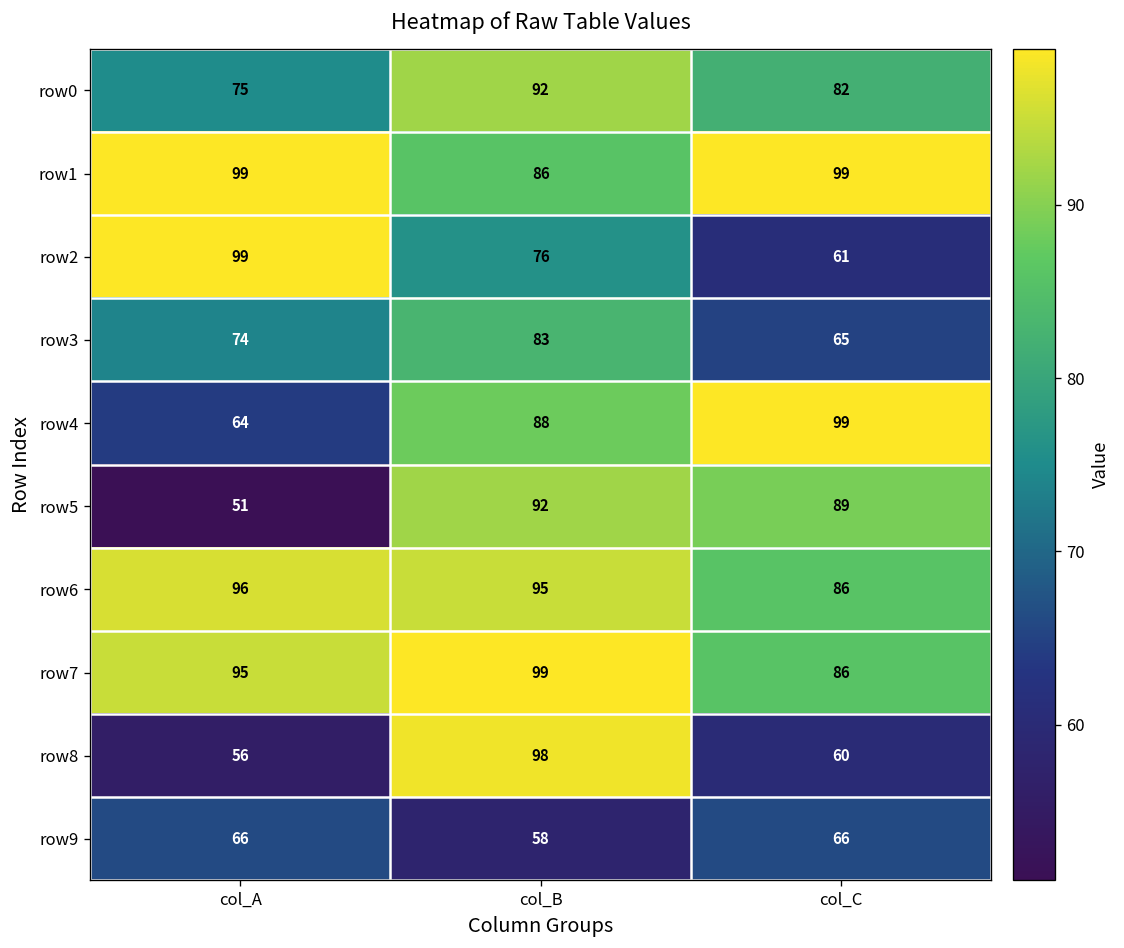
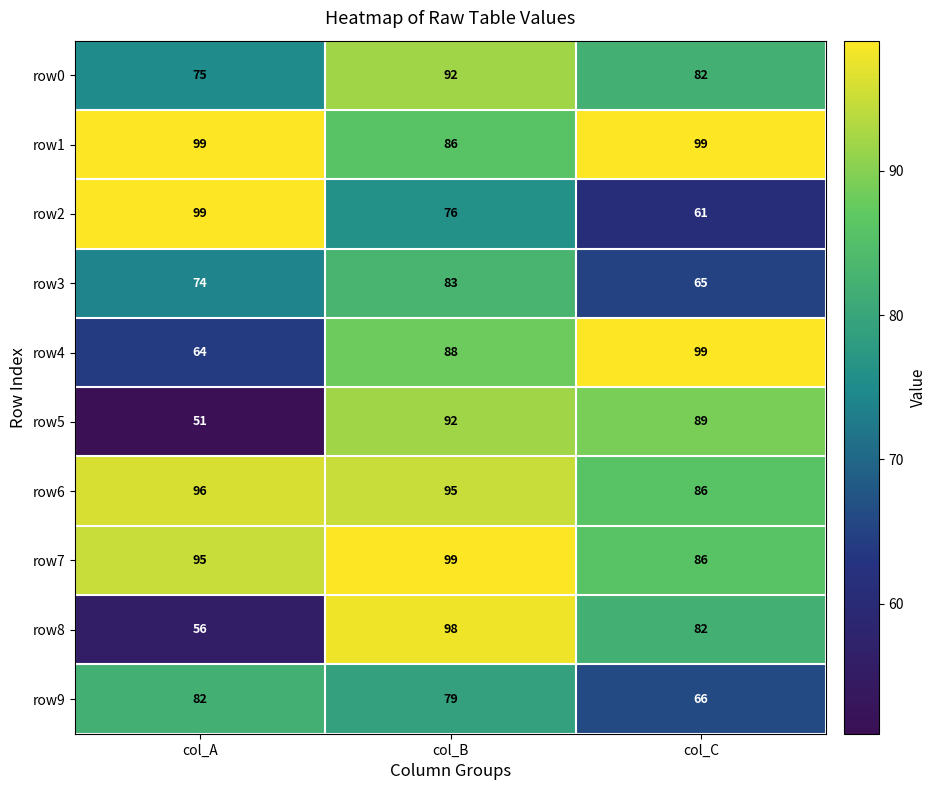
  {
    "row0": {
      "col_A": 75,
      "col_B": 92,
      "col_C": 82
    },
    "row1": {
      "col_A": 99,
      "col_B": 86,
      "col_C": 99
    },
    "row2": {
      "col_A": 99,
      "col_B": 76,
      "col_C": 61
    },
    "row3": {
      "col_A": 74,
      "col_B": 83,
      "col_C": 65
    },
    "row4": {
      "col_A": 64,
      "col_B": 88,
      "col_C": 99
    },
    "row5": {
      "col_A": 51,
      "col_B": 92,
      "col_C": 89
    },
    "row6": {
      "col_A": 96,
      "col_B": 95,
      "col_C": 86
    },
    "row7": {
      "col_A": 95,
      "col_B": 99,
      "col_C": 86
    },
    "row8": {
      "col_A": 56,
      "col_B": 98,
-     "col_C": 60
+     "col_C": 82
    },
    "row9": {
-     "col_A": 66,
-     "col_B": 58,
+     "col_A": 82,
+     "col_B": 79,
      "col_C": 66
    }
  }
